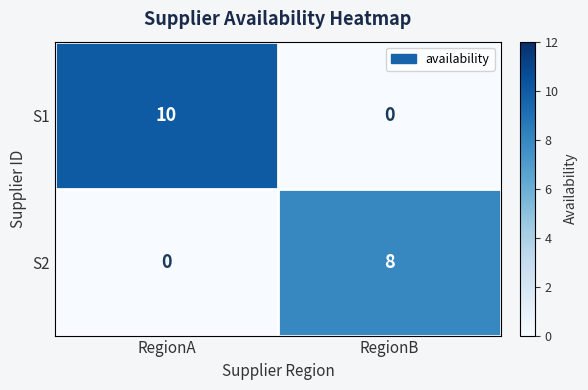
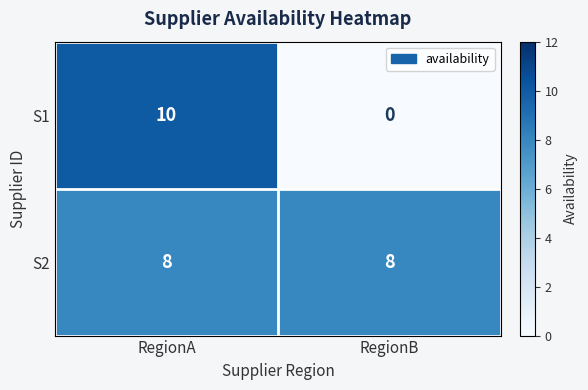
  {
    "S1": {
      "RegionA": 10,
      "RegionB": 0
    },
    "S2": {
-     "RegionA": 0,
+     "RegionA": 8,
      "RegionB": 8
    }
  }
